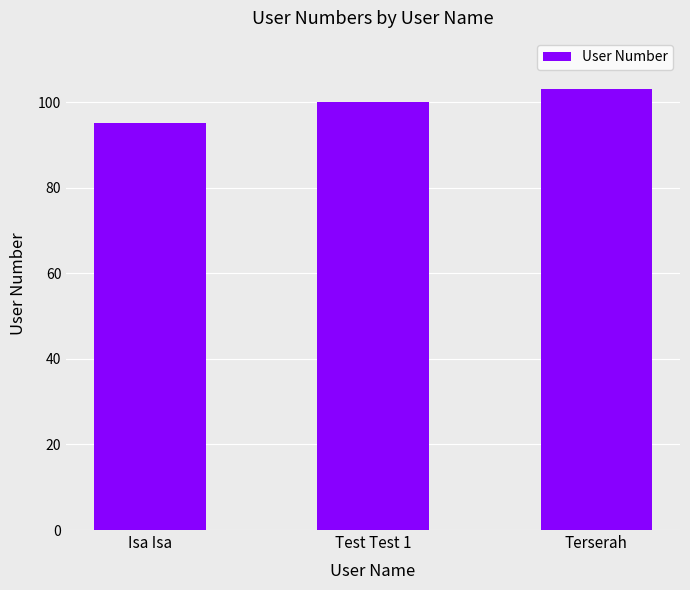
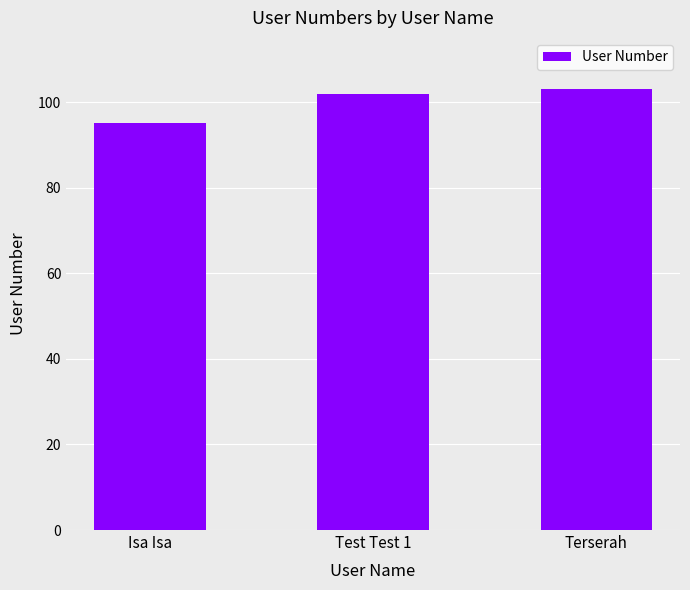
  {
    "Isa Isa": 95,
-   "Test Test 1": 100,
+   "Test Test 1": 102,
    "Terserah": 103
  }
